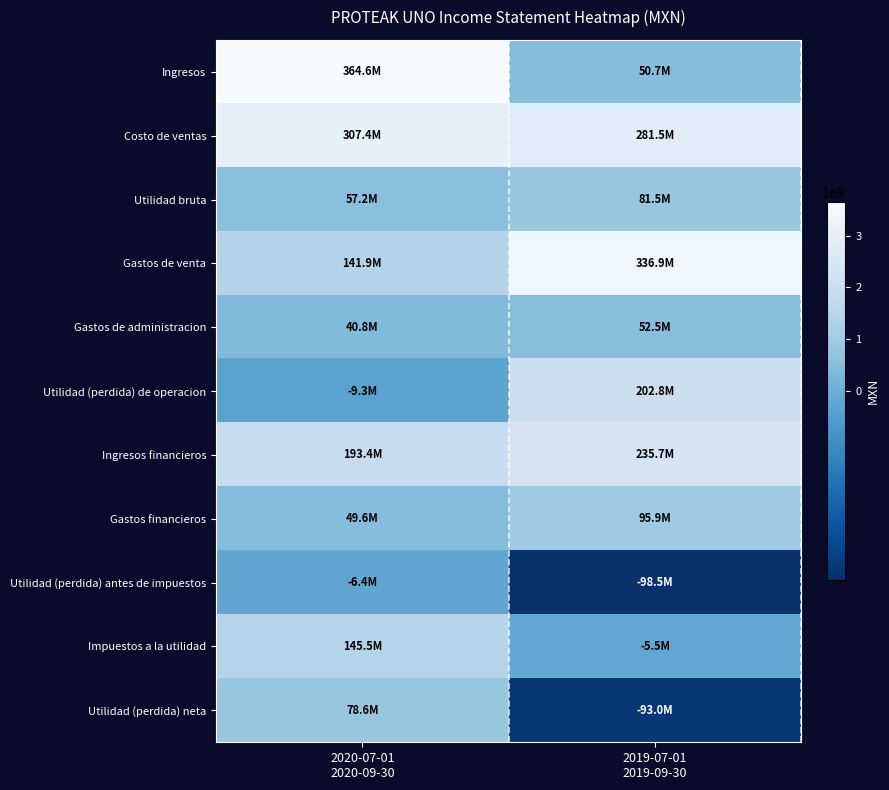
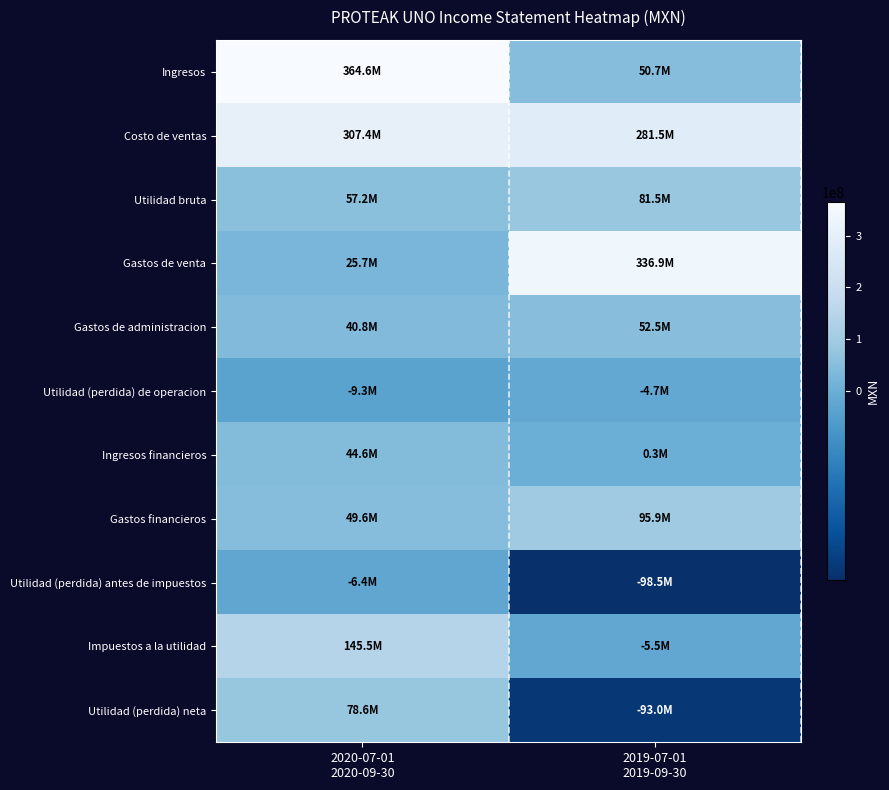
  {
    "Ingresos": {
      "2020-07-01 2020-09-30": "364.6M",
      "2019-07-01 2019-09-30": "50.7M"
    },
    "Costo de ventas": {
      "2020-07-01 2020-09-30": "307.4M",
      "2019-07-01 2019-09-30": "281.5M"
    },
    "Utilidad bruta": {
      "2020-07-01 2020-09-30": "57.2M",
      "2019-07-01 2019-09-30": "81.5M"
    },
    "Gastos de venta": {
-     "2020-07-01 2020-09-30": "141.9M",
+     "2020-07-01 2020-09-30": "25.7M",
      "2019-07-01 2019-09-30": "336.9M"
    },
    "Gastos de administracion": {
      "2020-07-01 2020-09-30": "40.8M",
      "2019-07-01 2019-09-30": "52.5M"
    },
    "Utilidad (perdida) de operacion": {
      "2020-07-01 2020-09-30": "-9.3M",
-     "2019-07-01 2019-09-30": "202.8M"
+     "2019-07-01 2019-09-30": "-4.7M"
    },
    "Ingresos financieros": {
-     "2020-07-01 2020-09-30": "193.4M",
-     "2019-07-01 2019-09-30": "235.7M"
+     "2020-07-01 2020-09-30": "44.6M",
+     "2019-07-01 2019-09-30": "0.3M"
    },
    "Gastos financieros": {
      "2020-07-01 2020-09-30": "49.6M",
      "2019-07-01 2019-09-30": "95.9M"
    },
    "Utilidad (perdida) antes de impuestos": {
      "2020-07-01 2020-09-30": "-6.4M",
      "2019-07-01 2019-09-30": "-98.5M"
    },
    "Impuestos a la utilidad": {
      "2020-07-01 2020-09-30": "145.5M",
      "2019-07-01 2019-09-30": "-5.5M"
    },
    "Utilidad (perdida) neta": {
      "2020-07-01 2020-09-30": "78.6M",
      "2019-07-01 2019-09-30": "-93.0M"
    }
  }
